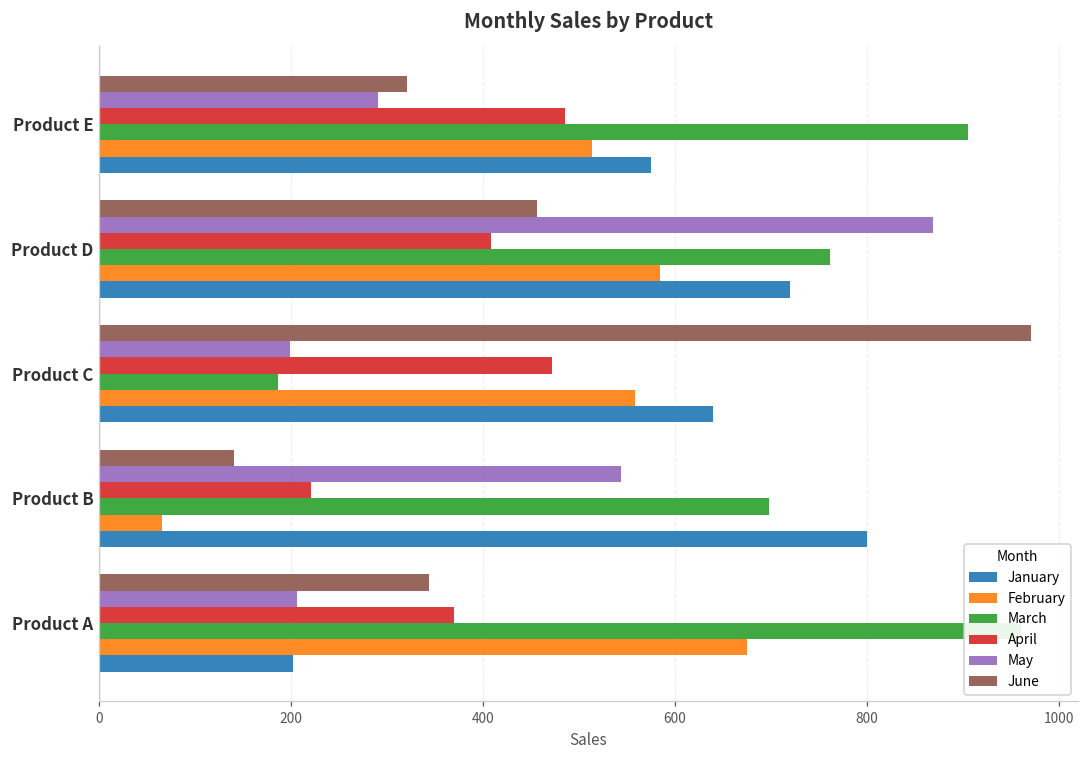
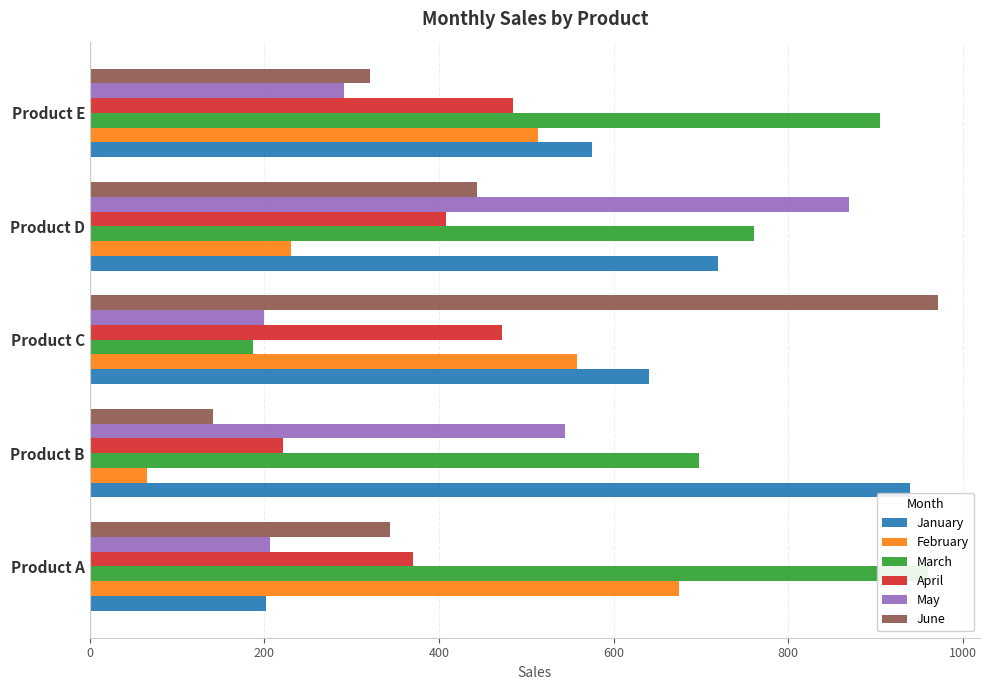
  {
    "January": {
      "Product E": 580,
      "Product D": 720,
      "Product C": 640,
-     "Product B": 800,
+     "Product B": 940,
      "Product A": 200
    },
    "February": {
      "Product E": 510,
-     "Product D": 580,
+     "Product D": 230,
      "Product C": 560,
      "Product B": 70,
      "Product A": 680
    },
    "March": {
      "Product E": 910,
      "Product D": 760,
      "Product C": 190,
      "Product B": 700
    },
    "April": {
      "Product E": 490,
      "Product D": 410,
      "Product C": 470,
      "Product B": 220,
      "Product A": 370
    },
    "May": {
      "Product E": 290,
      "Product D": 870,
      "Product C": 200,
      "Product B": 540,
      "Product A": 210
    },
    "June": {
      "Product E": 320,
-     "Product D": 460,
+     "Product D": 440,
      "Product C": 970,
      "Product B": 140,
      "Product A": 340
    }
  }
